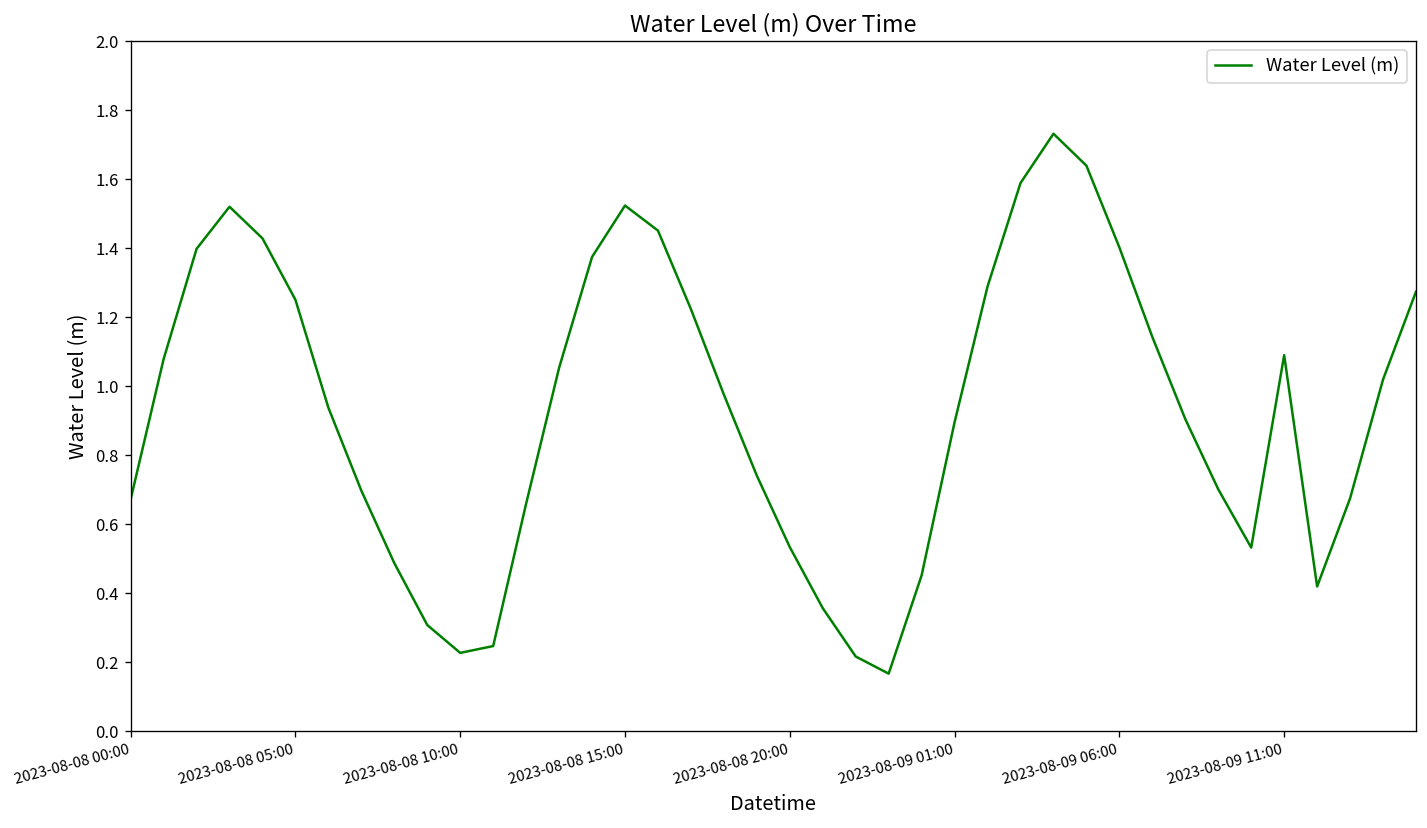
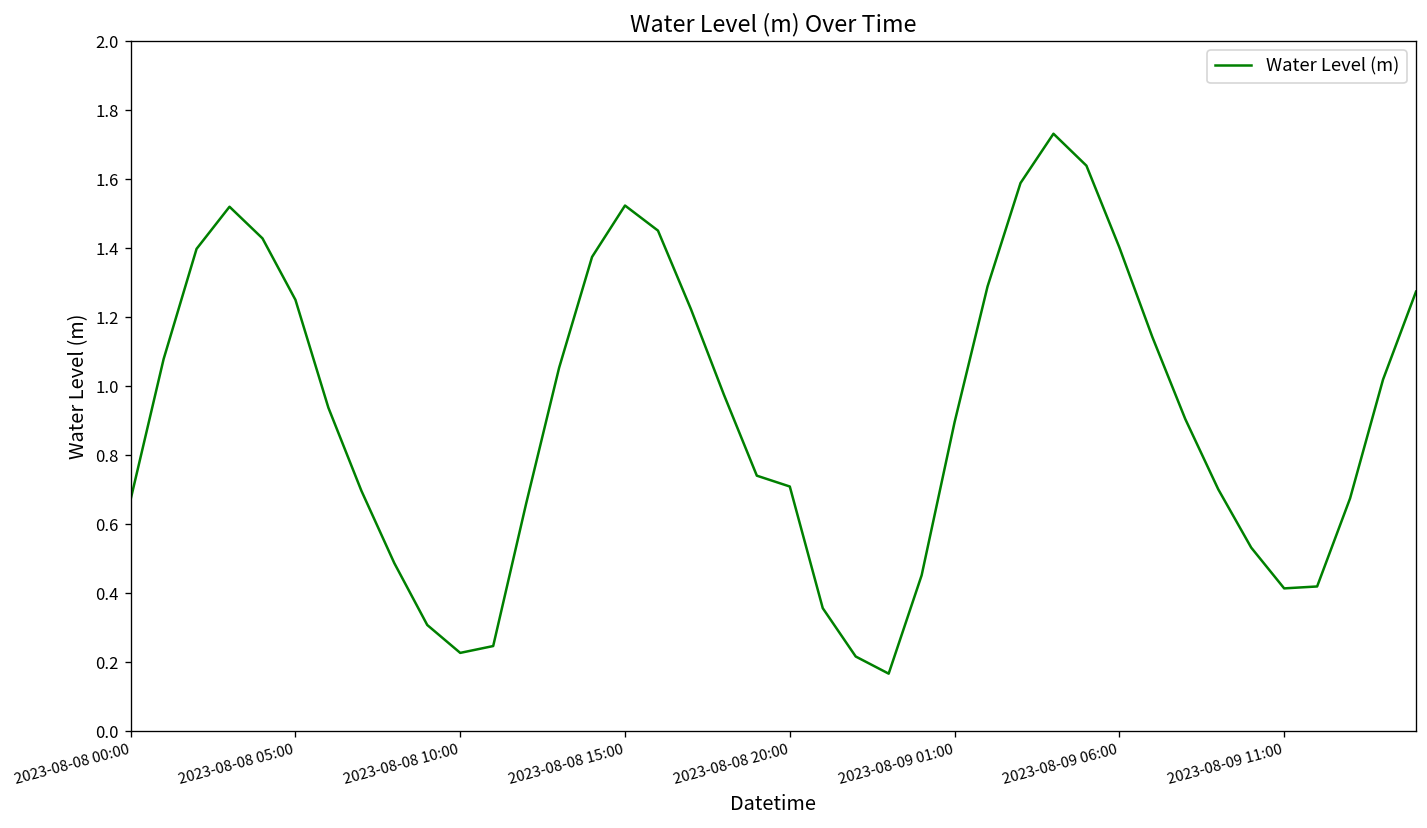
  {
    "2023-08-08 00:00": 0.67,
    "2023-08-08 05:00": 1.25,
    "2023-08-08 10:00": 0.23,
    "2023-08-08 15:00": 1.52,
-   "2023-08-08 20:00": 0.53,
+   "2023-08-08 20:00": 0.71,
    "2023-08-09 01:00": 0.90,
    "2023-08-09 06:00": 1.40,
-   "2023-08-09 11:00": 1.09
+   "2023-08-09 11:00": 0.41
  }
